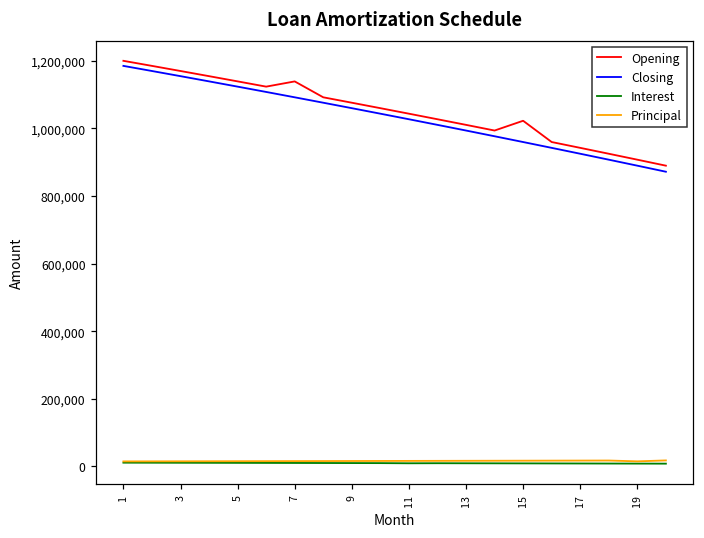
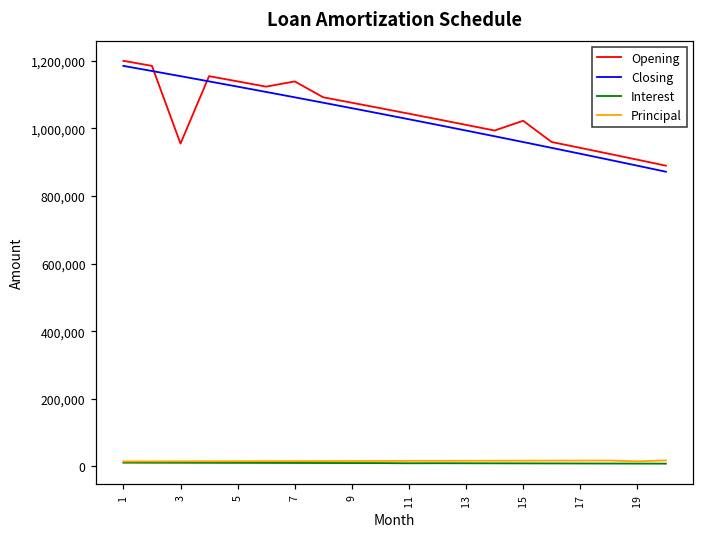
  {
    "Opening": {
      "1": "1,200,000",
-     "3": "1,170,000",
+     "3": "960,000",
      "5": "1,140,000",
      "7": "1,140,000",
      "9": "1,080,000",
      "11": "1,040,000",
      "13": "1,010,000",
      "15": "1,020,000",
      "17": "940,000",
      "19": "910,000"
    },
    "Closing": {
      "1": "1,190,000",
      "3": "1,150,000",
      "5": "1,120,000",
      "7": "1,090,000",
      "9": "1,060,000",
      "11": "1,030,000",
      "13": "990,000",
      "15": "960,000",
      "17": "930,000",
      "19": "890,000"
    },
    "Interest": {
      "17": "10,000"
    },
    "Principal": {
      "17": "20,000"
    }
  }
